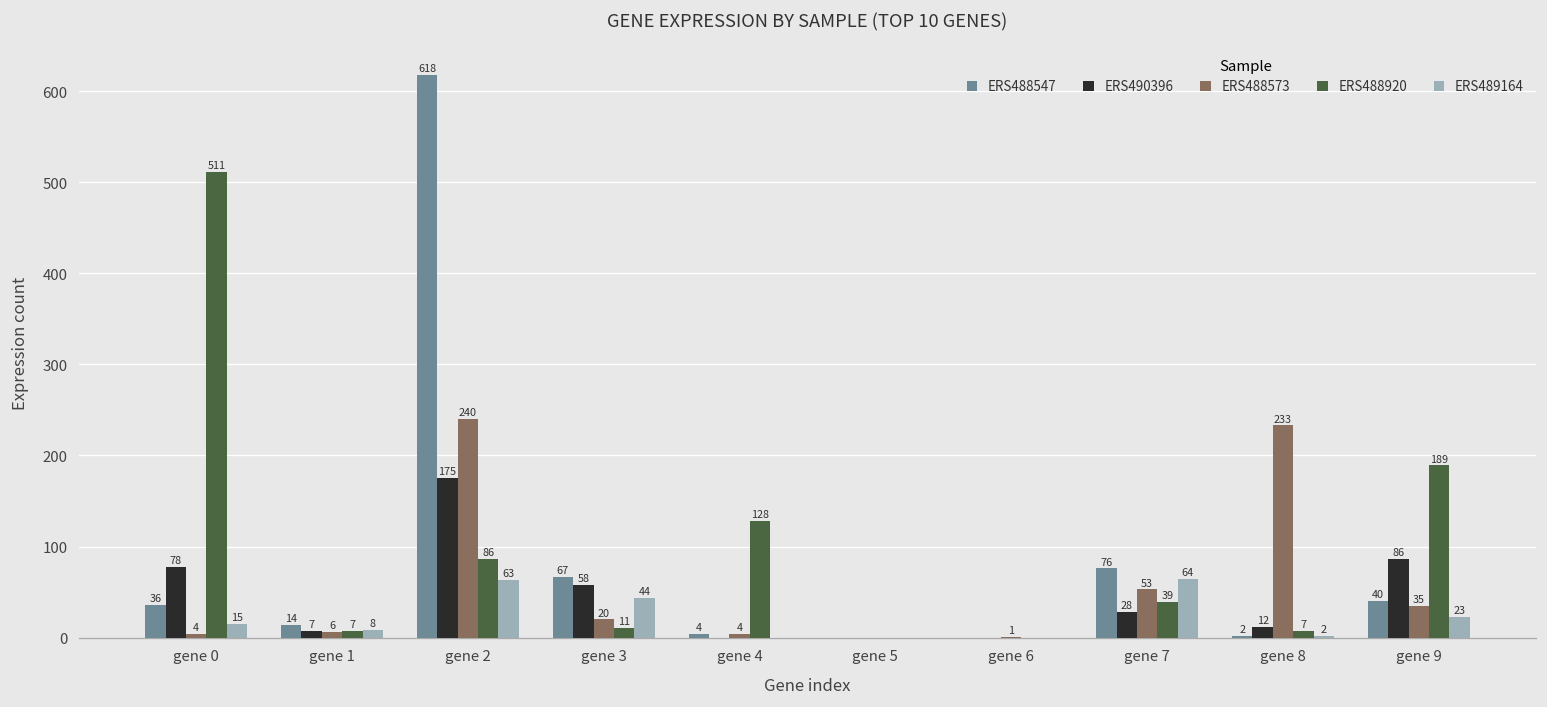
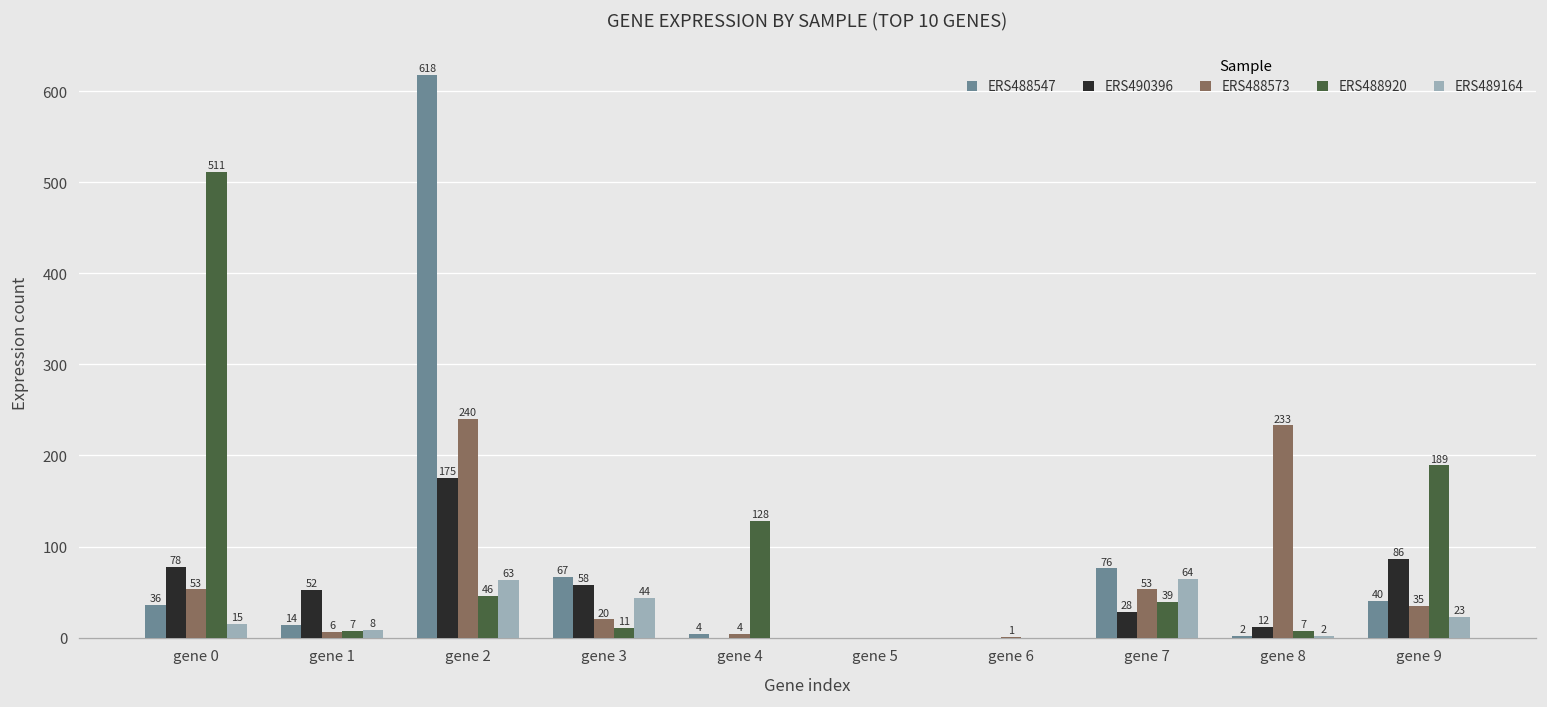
  {
    "ERS488547": {
      "gene 0": 36,
      "gene 1": 14,
      "gene 2": 618,
      "gene 3": 67,
      "gene 4": 4,
      "gene 7": 76,
      "gene 8": 2,
      "gene 9": 40
    },
    "ERS490396": {
      "gene 0": 78,
-     "gene 1": 7,
+     "gene 1": 52,
      "gene 2": 175,
      "gene 3": 58,
      "gene 7": 28,
      "gene 8": 12,
      "gene 9": 86
    },
    "ERS488573": {
-     "gene 0": 4,
+     "gene 0": 53,
      "gene 1": 6,
      "gene 2": 240,
      "gene 3": 20,
      "gene 4": 4,
      "gene 6": 1,
      "gene 7": 53,
      "gene 8": 233,
      "gene 9": 35
    },
    "ERS488920": {
      "gene 0": 511,
      "gene 1": 7,
-     "gene 2": 86,
+     "gene 2": 46,
      "gene 3": 11,
      "gene 4": 128,
      "gene 7": 39,
      "gene 8": 7,
      "gene 9": 189
    },
    "ERS489164": {
      "gene 0": 15,
      "gene 1": 8,
      "gene 2": 63,
      "gene 3": 44,
      "gene 7": 64,
      "gene 8": 2,
      "gene 9": 23
    }
  }
